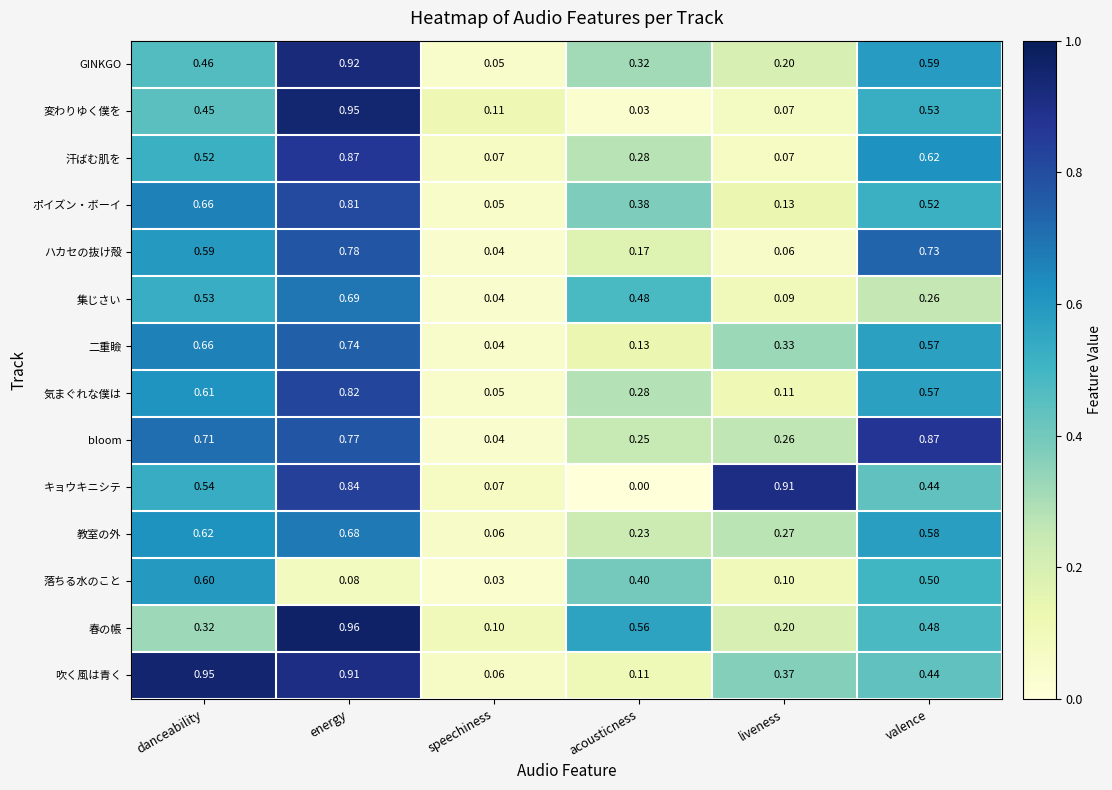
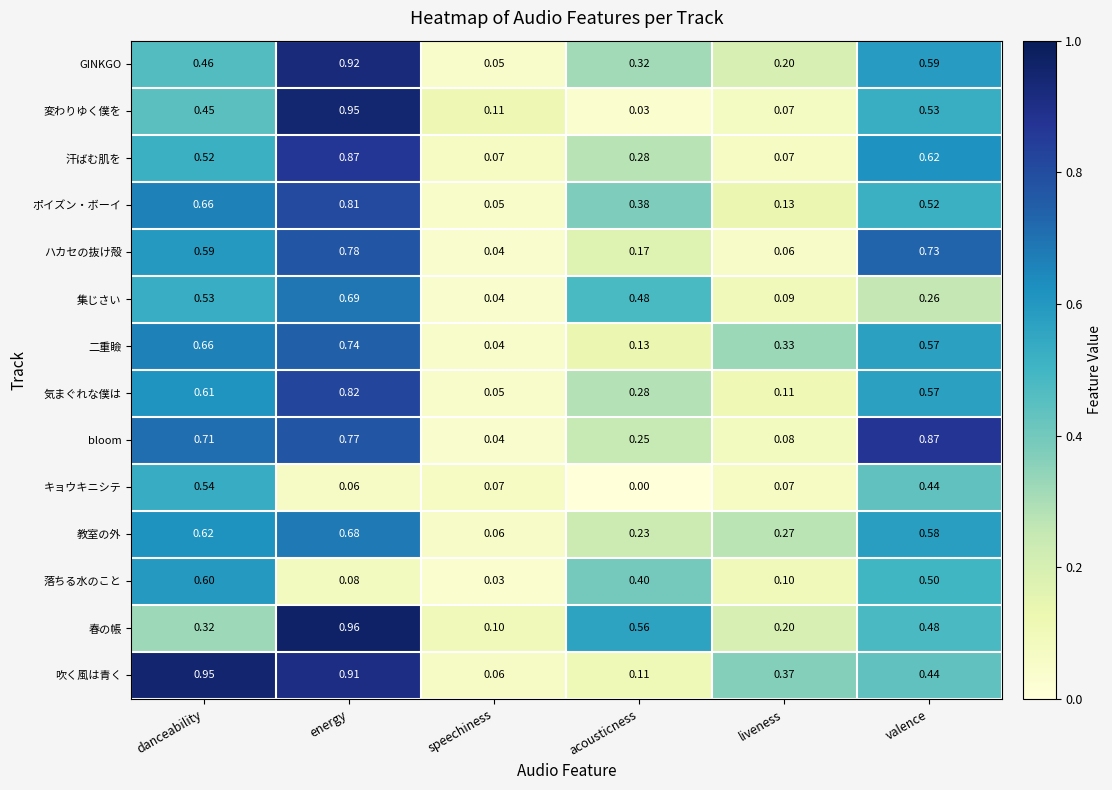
  {
    "GINKGO": {
      "danceability": 0.46,
      "energy": 0.92,
      "speechiness": 0.05,
      "acousticness": 0.32,
      "liveness": 0.20,
      "valence": 0.59
    },
    "変わりゆく僕を": {
      "danceability": 0.45,
      "energy": 0.95,
      "speechiness": 0.11,
      "acousticness": 0.03,
      "liveness": 0.07,
      "valence": 0.53
    },
    "汗ばむ肌を": {
      "danceability": 0.52,
      "energy": 0.87,
      "speechiness": 0.07,
      "acousticness": 0.28,
      "liveness": 0.07,
      "valence": 0.62
    },
    "ポイズン・ボーイ": {
      "danceability": 0.66,
      "energy": 0.81,
      "speechiness": 0.05,
      "acousticness": 0.38,
      "liveness": 0.13,
      "valence": 0.52
    },
    "ハカセの抜け殻": {
      "danceability": 0.59,
      "energy": 0.78,
      "speechiness": 0.04,
      "acousticness": 0.17,
      "liveness": 0.06,
      "valence": 0.73
    },
    "集じさい": {
      "danceability": 0.53,
      "energy": 0.69,
      "speechiness": 0.04,
      "acousticness": 0.48,
      "liveness": 0.09,
      "valence": 0.26
    },
    "二重瞼": {
      "danceability": 0.66,
      "energy": 0.74,
      "speechiness": 0.04,
      "acousticness": 0.13,
      "liveness": 0.33,
      "valence": 0.57
    },
    "気まぐれな僕は": {
      "danceability": 0.61,
      "energy": 0.82,
      "speechiness": 0.05,
      "acousticness": 0.28,
      "liveness": 0.11,
      "valence": 0.57
    },
    "bloom": {
      "danceability": 0.71,
      "energy": 0.77,
      "speechiness": 0.04,
      "acousticness": 0.25,
-     "liveness": 0.26,
+     "liveness": 0.08,
      "valence": 0.87
    },
    "キョウキニシテ": {
      "danceability": 0.54,
-     "energy": 0.84,
+     "energy": 0.06,
      "speechiness": 0.07,
      "acousticness": 0.00,
-     "liveness": 0.91,
+     "liveness": 0.07,
      "valence": 0.44
    },
    "教室の外": {
      "danceability": 0.62,
      "energy": 0.68,
      "speechiness": 0.06,
      "acousticness": 0.23,
      "liveness": 0.27,
      "valence": 0.58
    },
    "落ちる水のこと": {
      "danceability": 0.60,
      "energy": 0.08,
      "speechiness": 0.03,
      "acousticness": 0.40,
      "liveness": 0.10,
      "valence": 0.50
    },
    "春の帳": {
      "danceability": 0.32,
      "energy": 0.96,
      "speechiness": 0.10,
      "acousticness": 0.56,
      "liveness": 0.20,
      "valence": 0.48
    },
    "吹く風は青く": {
      "danceability": 0.95,
      "energy": 0.91,
      "speechiness": 0.06,
      "acousticness": 0.11,
      "liveness": 0.37,
      "valence": 0.44
    }
  }
